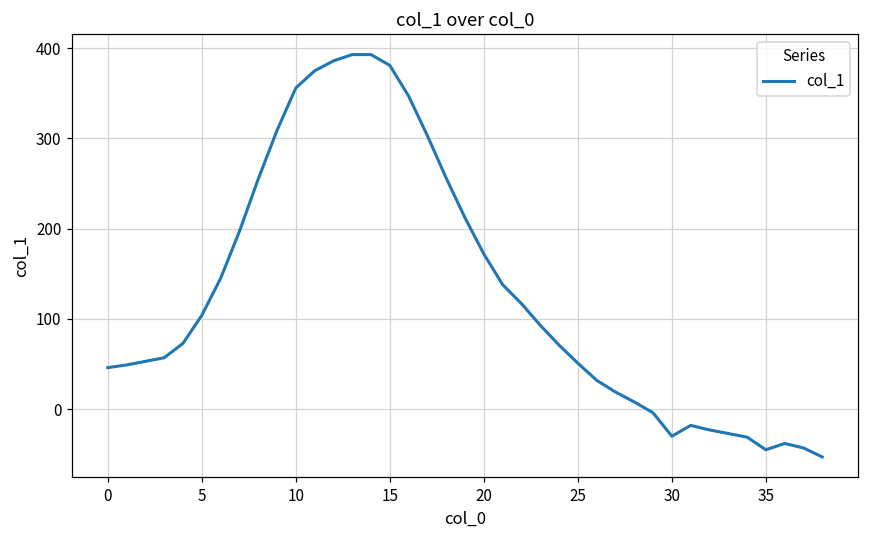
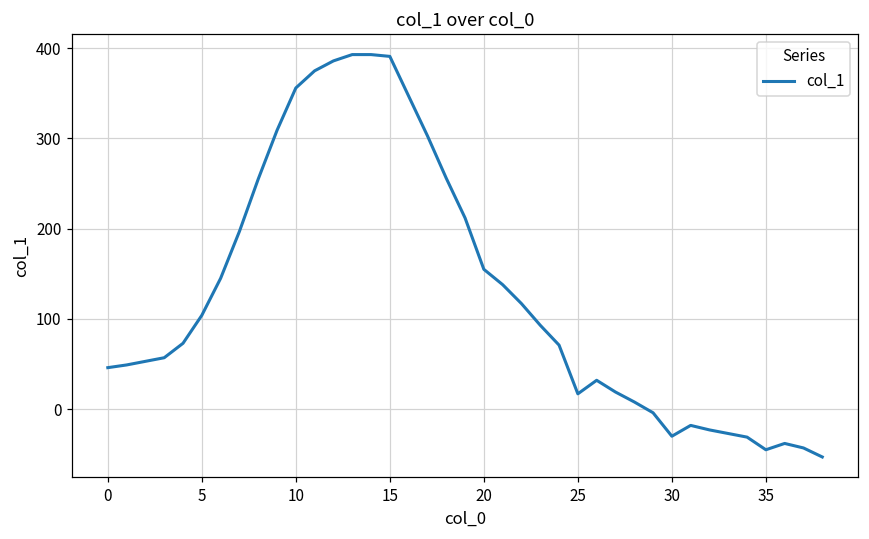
  {
    "0": 50,
    "5": 100,
    "10": 360,
-   "15": 380,
-   "20": 170,
-   "25": 50,
+   "15": 390,
+   "20": 160,
+   "25": 20,
    "30": -30,
    "35": -50
  }
